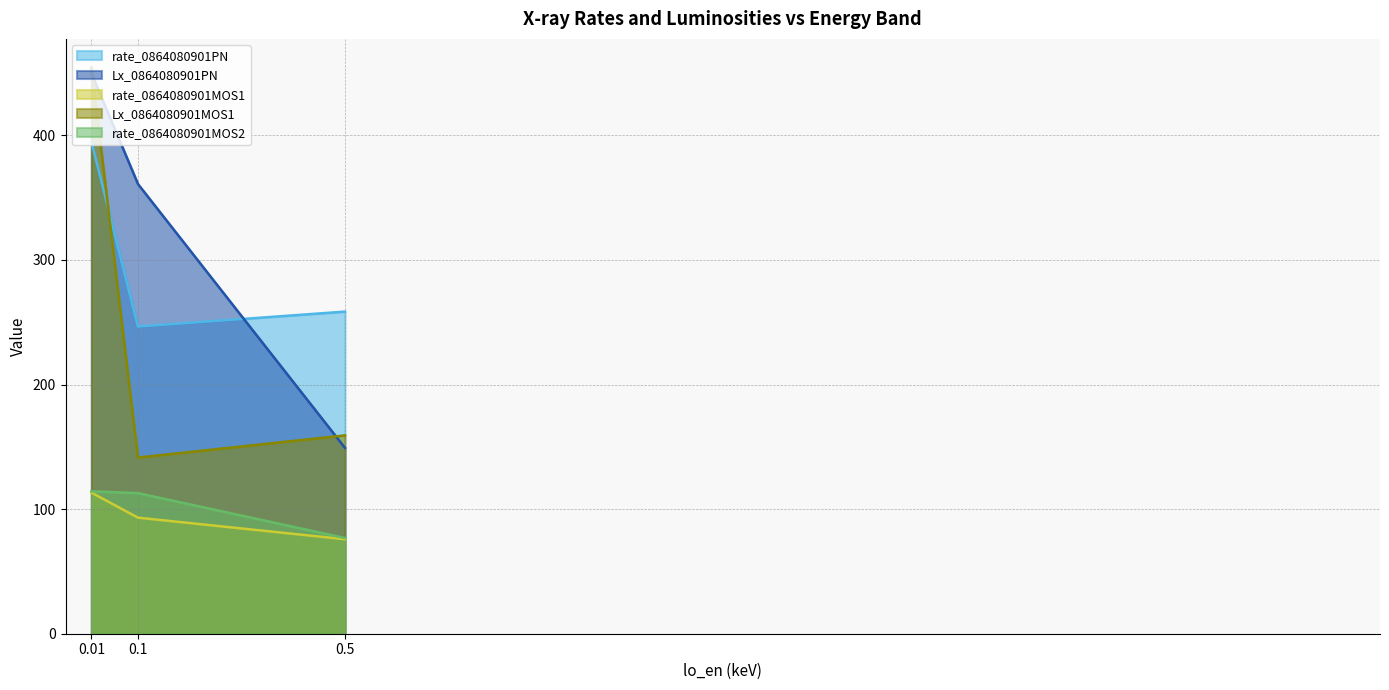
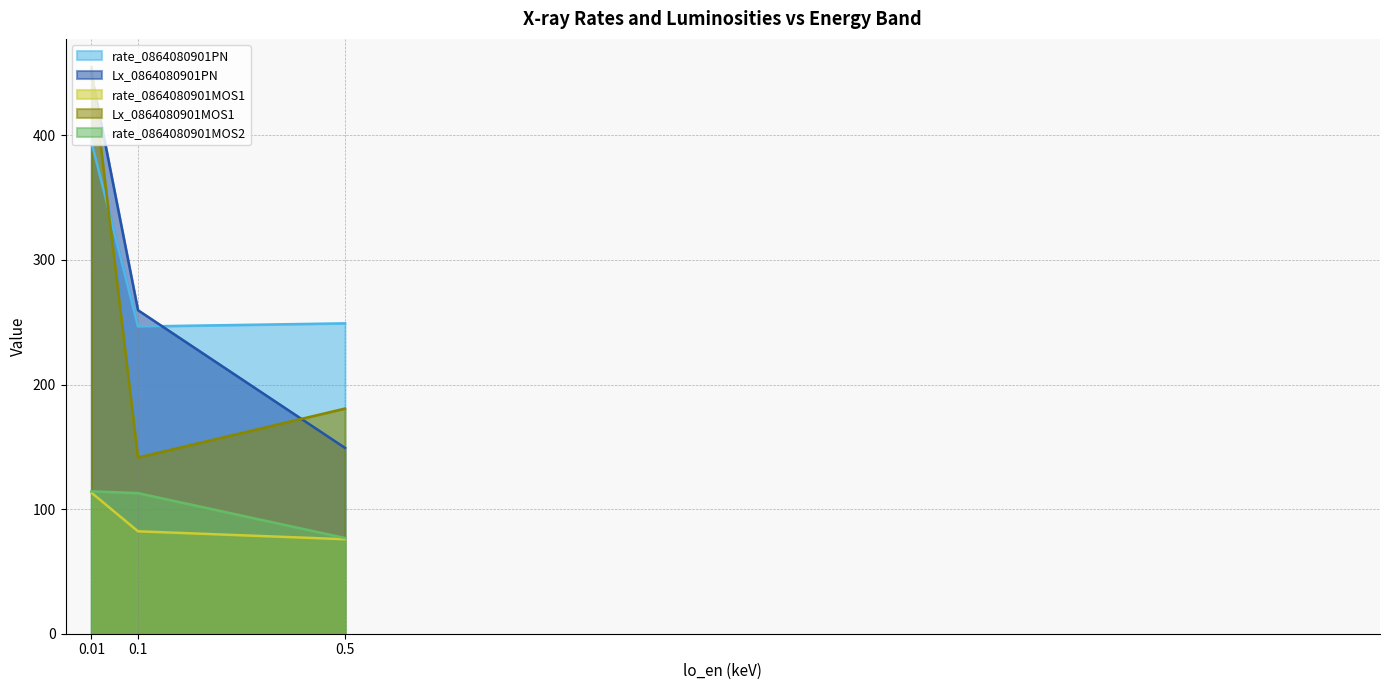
  {
    "rate_0864080901PN": {
      "0.1": 247,
-     "0.5": 259
+     "0.5": 249
    },
    "Lx_0864080901PN": {
-     "0.1": 361,
+     "0.1": 260,
      "0.5": 149
    },
    "rate_0864080901MOS1": {
-     "0.1": 93
+     "0.1": 82
    },
    "Lx_0864080901MOS1": {
      "0.1": 141,
-     "0.5": 159
+     "0.5": 181
    },
    "rate_0864080901MOS2": {
      "0.1": 113
    }
  }
